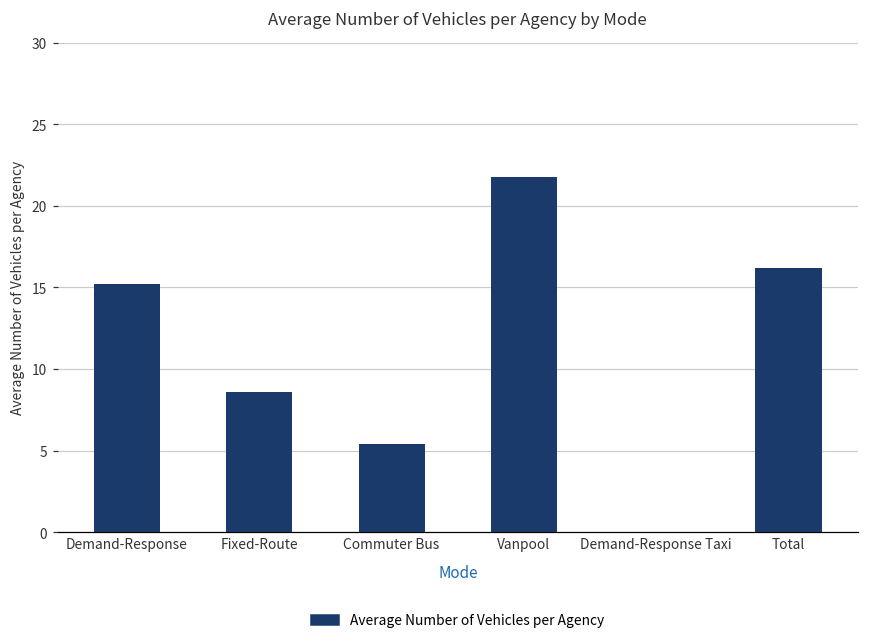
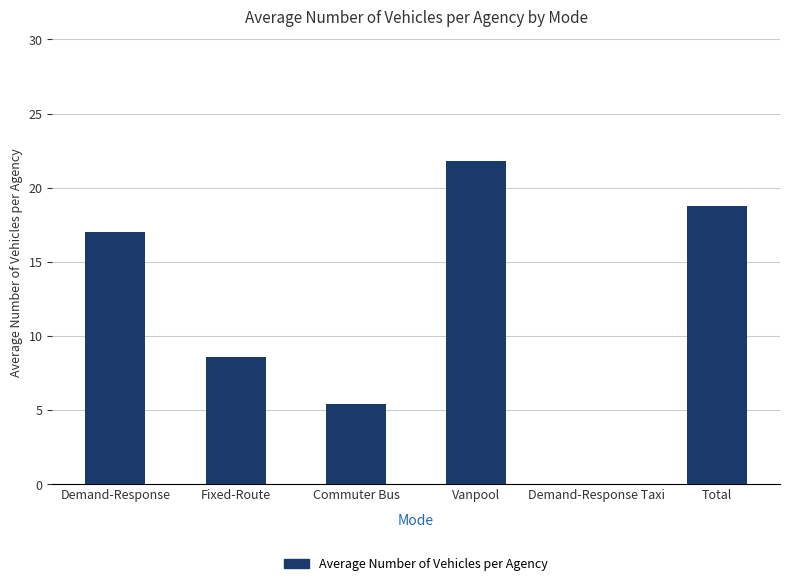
  {
-   "Demand-Response": 15.2,
+   "Demand-Response": 17.0,
    "Fixed-Route": 8.6,
    "Commuter Bus": 5.4,
    "Vanpool": 21.8,
    "Demand-Response Taxi": 0.0,
-   "Total": 16.2
+   "Total": 18.8
  }
